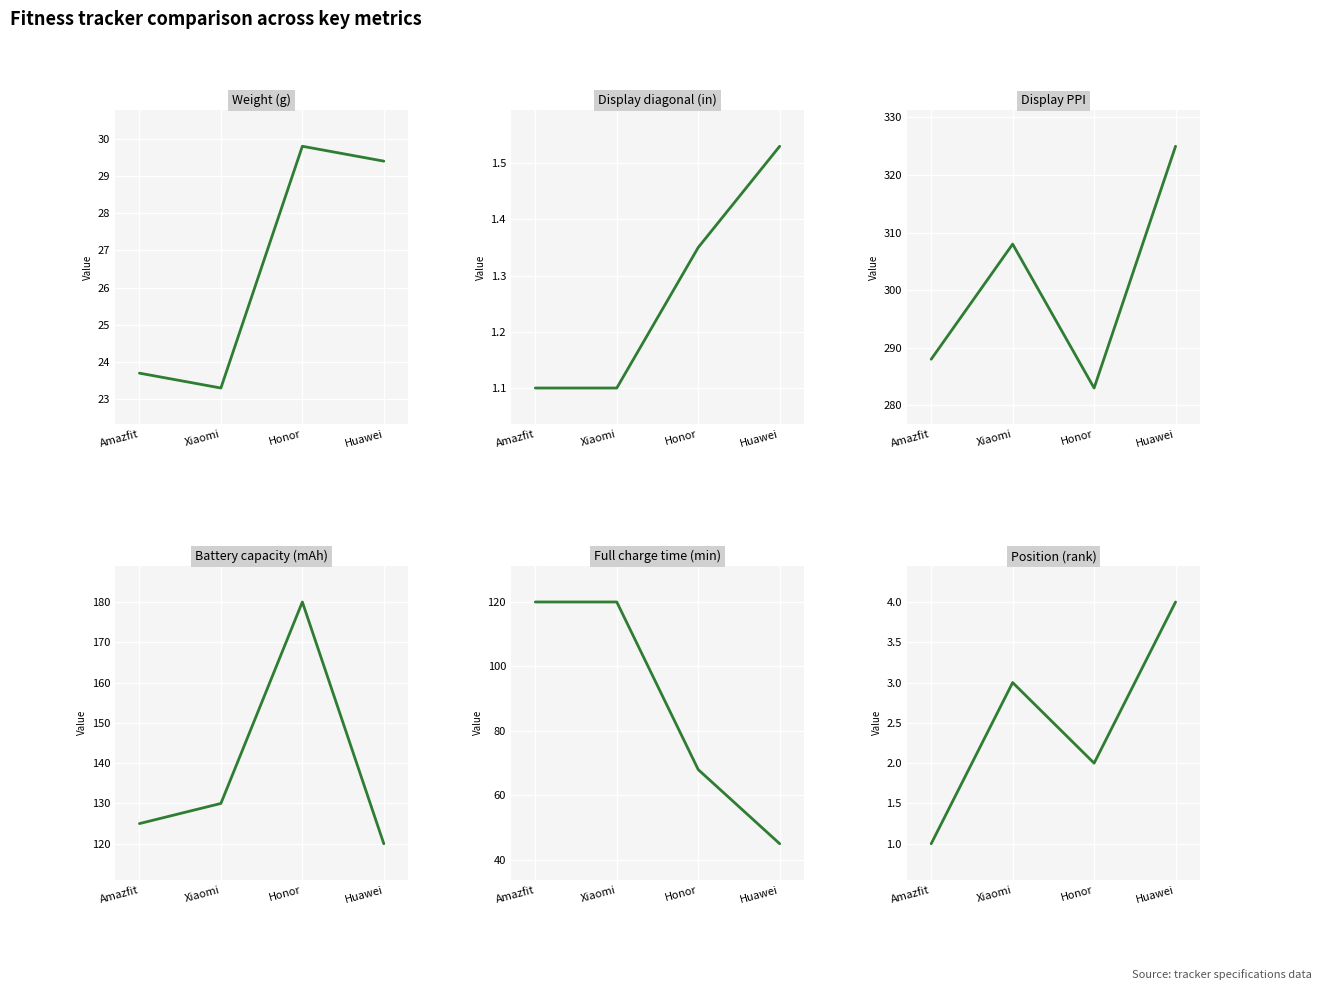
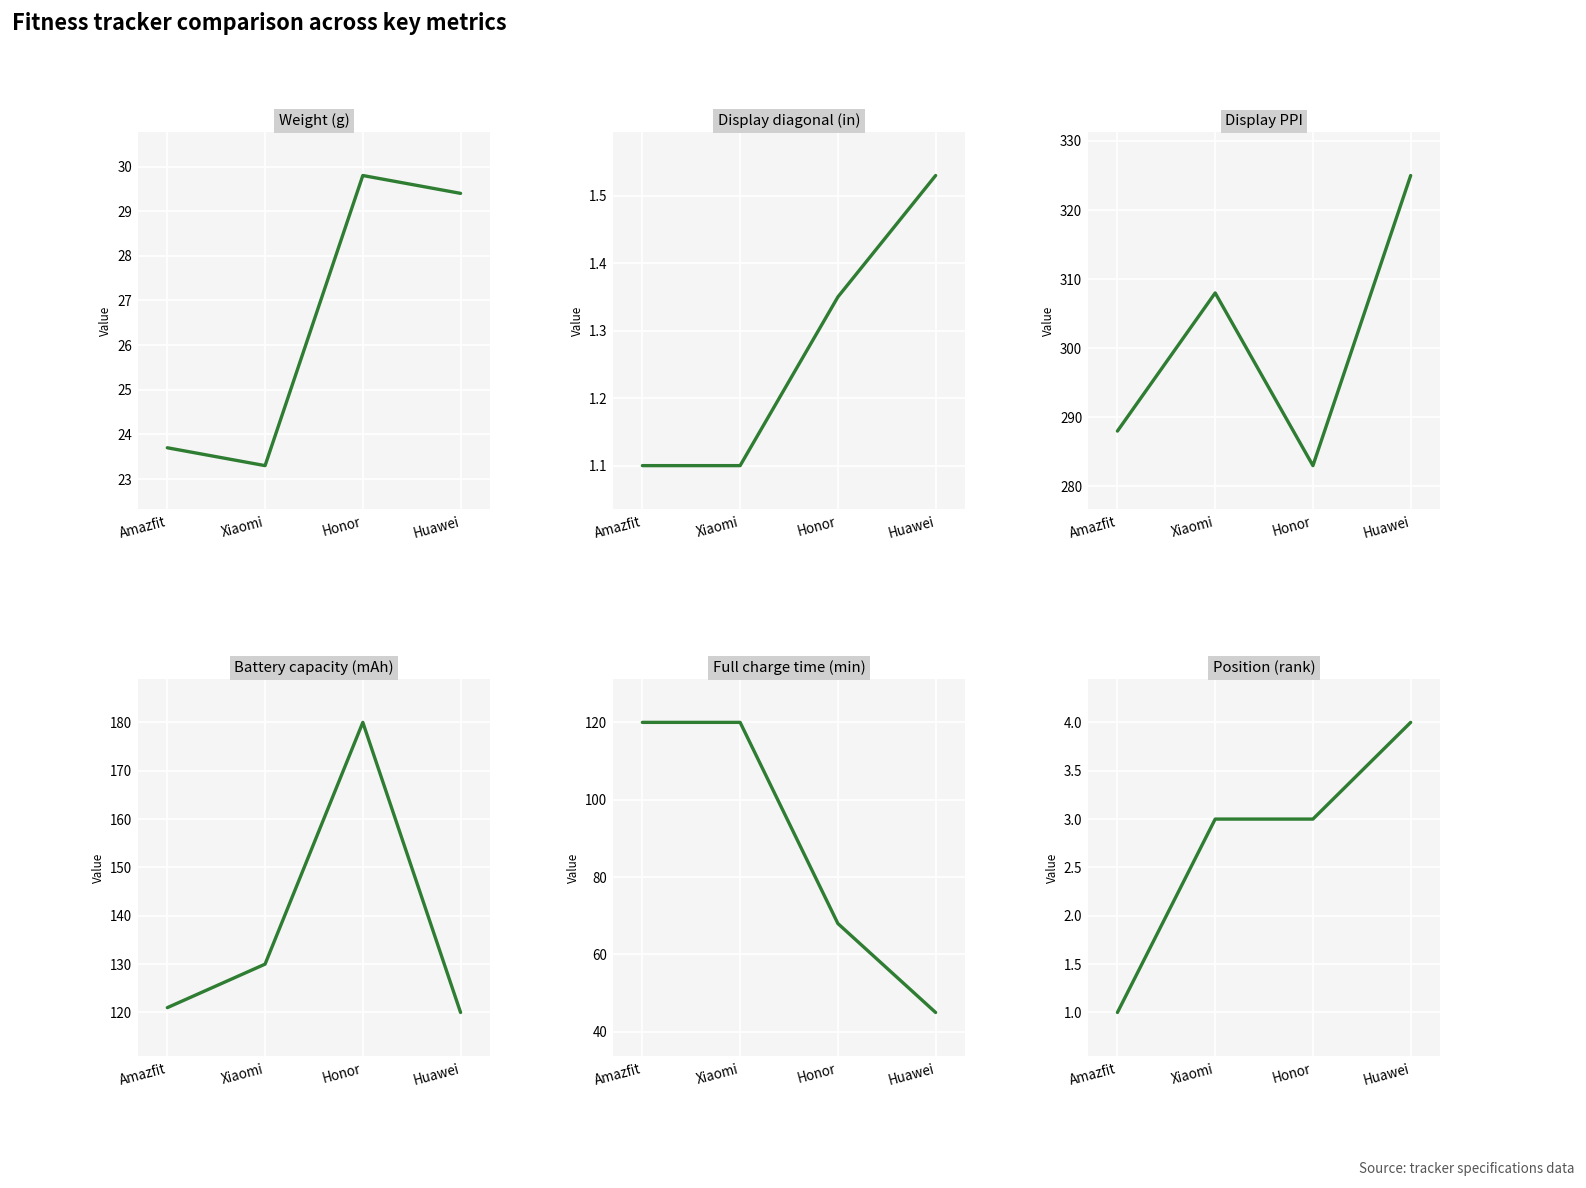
  {
    "Weight (g)": {
      "Amazfit": 23.7,
      "Xiaomi": 23.3,
      "Honor": 29.8,
      "Huawei": 29.4
    },
    "Display diagonal (in)": {
      "Amazfit": 1.10,
      "Xiaomi": 1.10,
      "Honor": 1.35,
      "Huawei": 1.53
    },
    "Display PPI": {
      "Amazfit": 288,
      "Xiaomi": 308,
      "Honor": 283,
      "Huawei": 325
    },
    "Battery capacity (mAh)": {
-     "Amazfit": 125,
+     "Amazfit": 121,
      "Xiaomi": 130,
      "Honor": 180,
      "Huawei": 120
    },
    "Full charge time (min)": {
      "Amazfit": 120,
      "Xiaomi": 120,
      "Honor": 68,
      "Huawei": 45
    },
    "Position (rank)": {
      "Amazfit": 1,
      "Xiaomi": 3,
-     "Honor": 2,
+     "Honor": 3,
      "Huawei": 4
    }
  }
